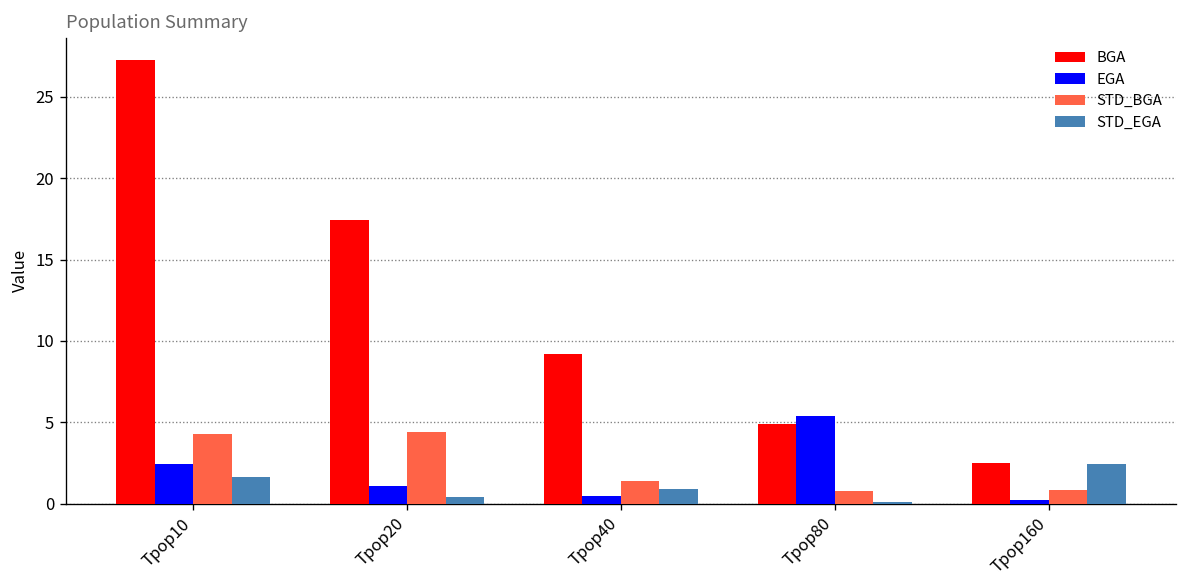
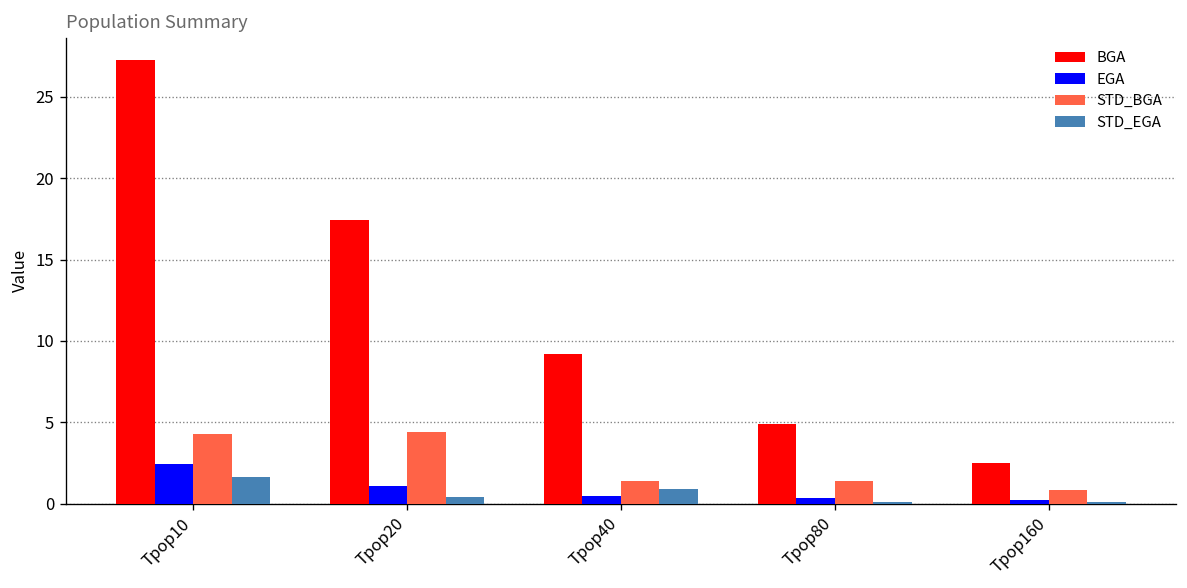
  {
    "BGA": {
      "Tpop10": 27.3,
      "Tpop20": 17.4,
      "Tpop40": 9.2,
      "Tpop80": 4.9,
      "Tpop160": 2.5
    },
    "EGA": {
      "Tpop10": 2.4,
      "Tpop20": 1.1,
      "Tpop40": 0.5,
-     "Tpop80": 5.4,
+     "Tpop80": 0.3,
      "Tpop160": 0.3
    },
    "STD_BGA": {
      "Tpop10": 4.3,
      "Tpop20": 4.4,
      "Tpop40": 1.4,
-     "Tpop80": 0.8,
+     "Tpop80": 1.4,
      "Tpop160": 0.8
    },
    "STD_EGA": {
      "Tpop10": 1.6,
      "Tpop20": 0.4,
      "Tpop40": 0.9,
-     "Tpop160": 2.5
+     "Tpop160": 0.1
    }
  }
